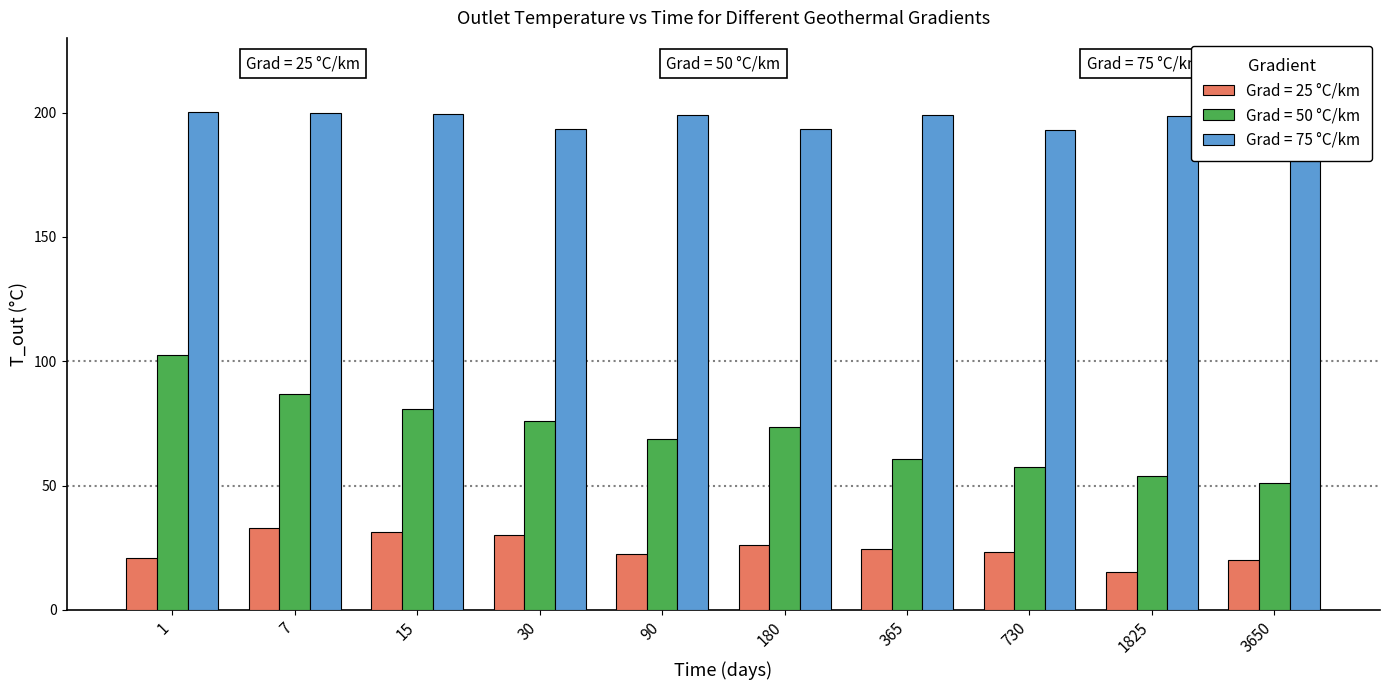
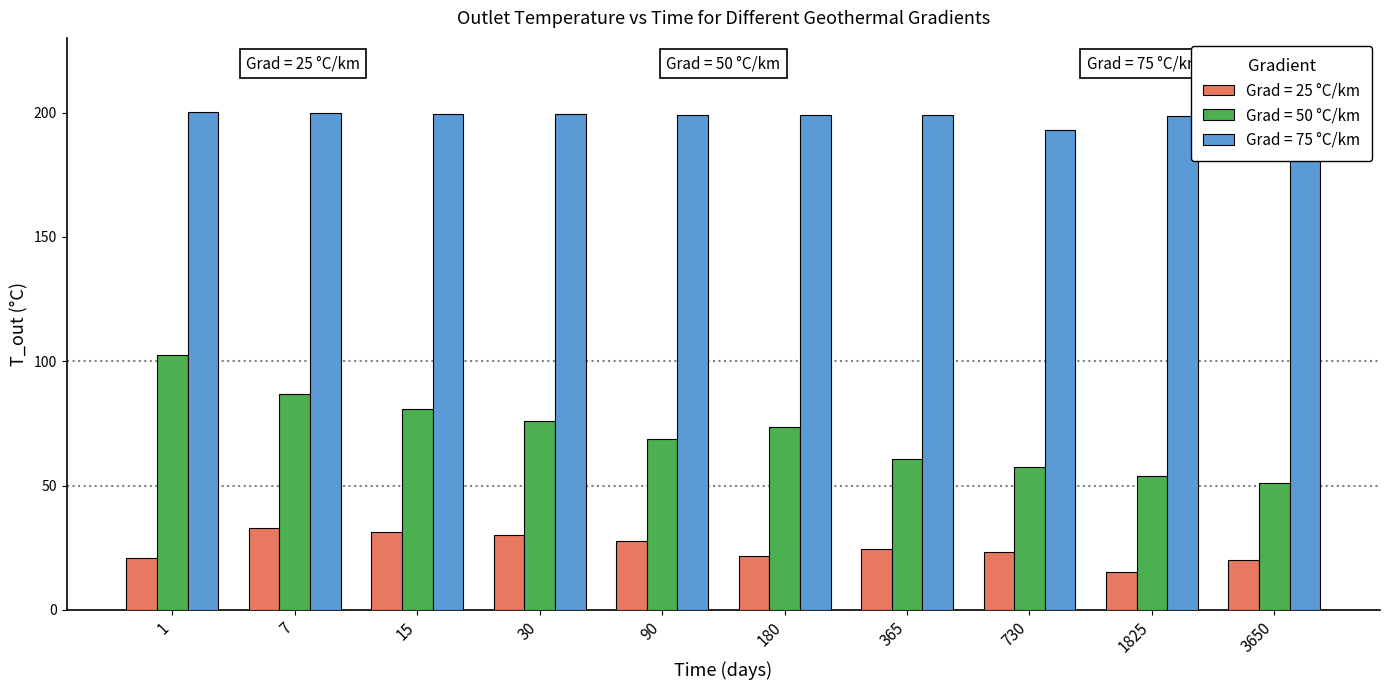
  {
    "Grad = 25 °C/km": {
      "1": 21,
      "7": 33,
      "15": 31,
      "30": 30,
-     "90": 23,
-     "180": 26,
+     "90": 28,
+     "180": 22,
      "365": 25,
      "730": 23,
      "1825": 15,
      "3650": 20
    },
    "Grad = 50 °C/km": {
      "1": 102,
      "7": 87,
      "15": 81,
      "30": 76,
      "90": 69,
      "180": 74,
      "365": 61,
      "730": 58,
      "1825": 54,
      "3650": 51
    },
    "Grad = 75 °C/km": {
      "1": 200,
      "7": 200,
      "15": 199,
-     "30": 193,
+     "30": 199,
      "90": 199,
-     "180": 194,
+     "180": 199,
      "365": 199,
      "730": 193,
      "1825": 199
    }
  }
